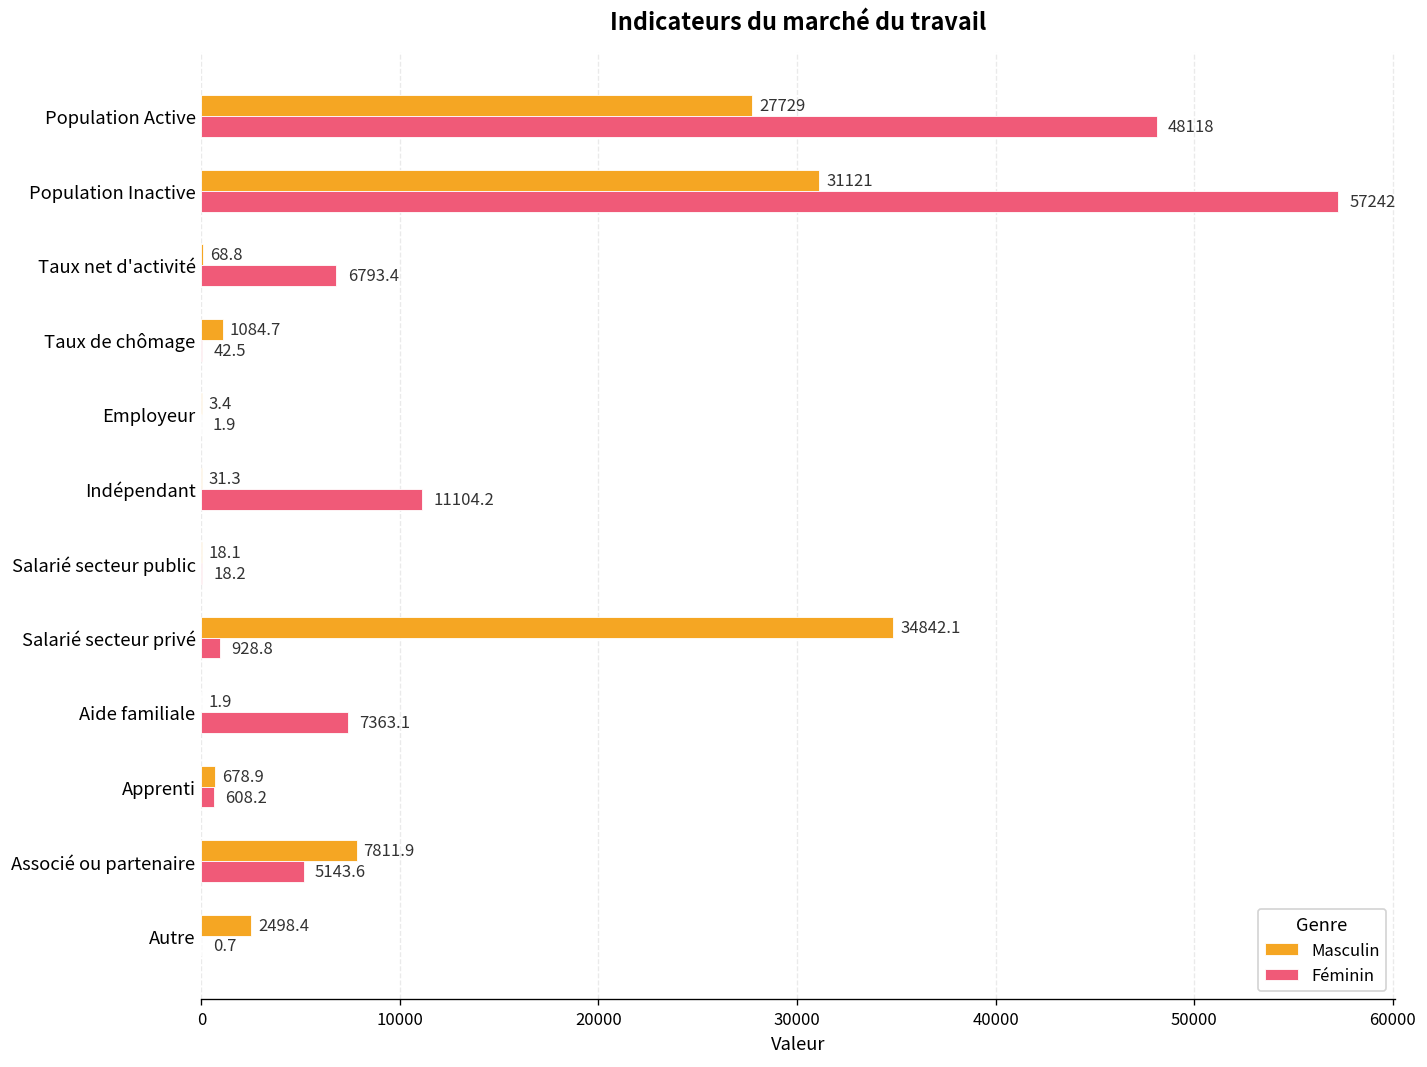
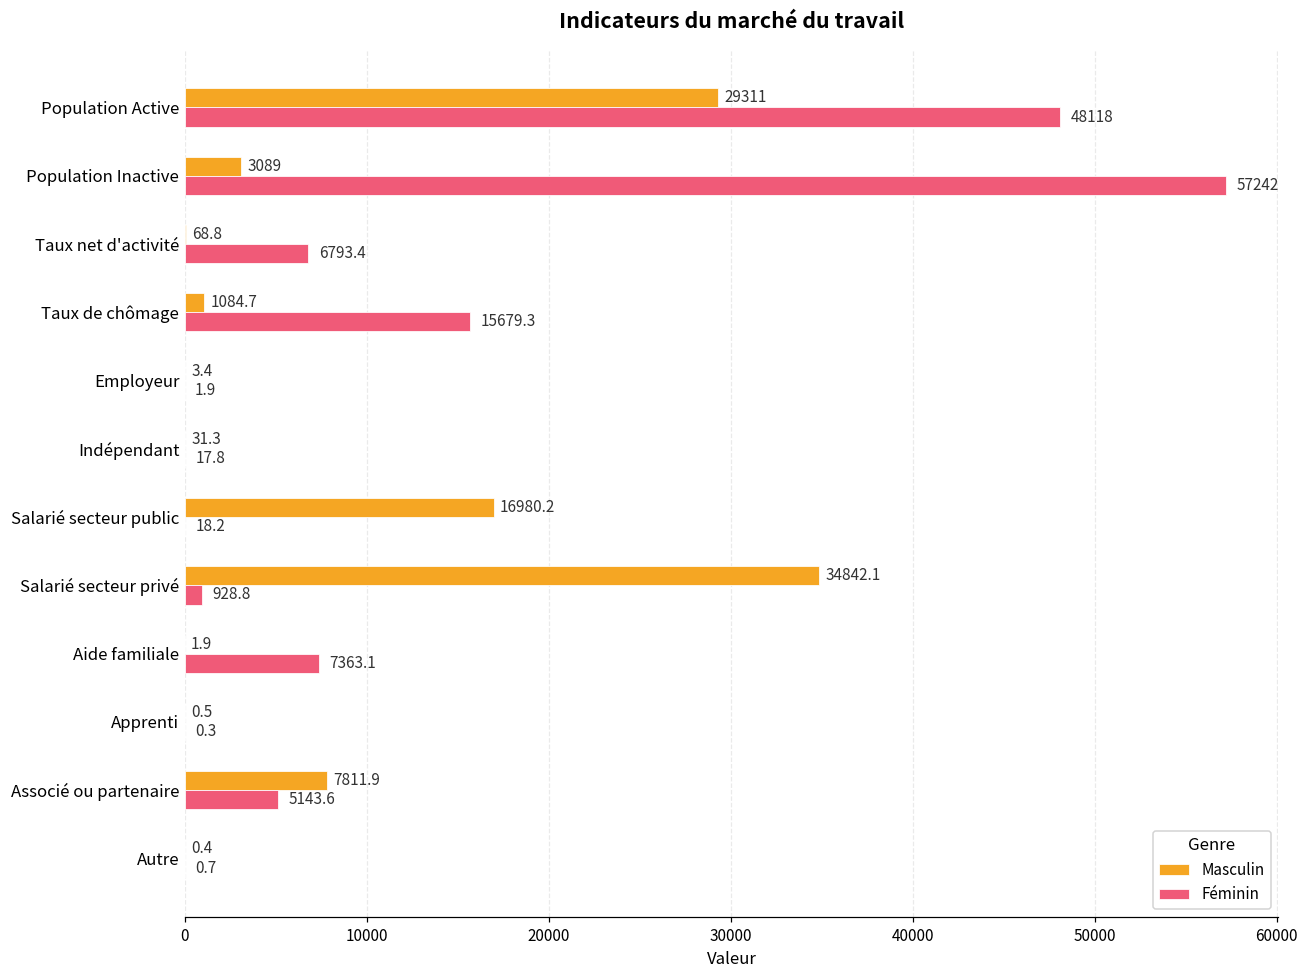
  {
    "Masculin": {
-     "Population Active": 27729,
-     "Population Inactive": 31121,
+     "Population Active": 29311,
+     "Population Inactive": 3089,
      "Taux net d'activité": 68.8,
      "Taux de chômage": 1084.7,
      "Employeur": 3.4,
      "Indépendant": 31.3,
-     "Salarié secteur public": 18.1,
+     "Salarié secteur public": 16980.2,
      "Salarié secteur privé": 34842.1,
      "Aide familiale": 1.9,
-     "Apprenti": 678.9,
+     "Apprenti": 0.5,
      "Associé ou partenaire": 7811.9,
-     "Autre": 2498.4
+     "Autre": 0.4
    },
    "Féminin": {
      "Population Active": 48118,
      "Population Inactive": 57242,
      "Taux net d'activité": 6793.4,
-     "Taux de chômage": 42.5,
+     "Taux de chômage": 15679.3,
      "Employeur": 1.9,
-     "Indépendant": 11104.2,
+     "Indépendant": 17.8,
      "Salarié secteur public": 18.2,
      "Salarié secteur privé": 928.8,
      "Aide familiale": 7363.1,
-     "Apprenti": 608.2,
+     "Apprenti": 0.3,
      "Associé ou partenaire": 5143.6,
      "Autre": 0.7
    }
  }
